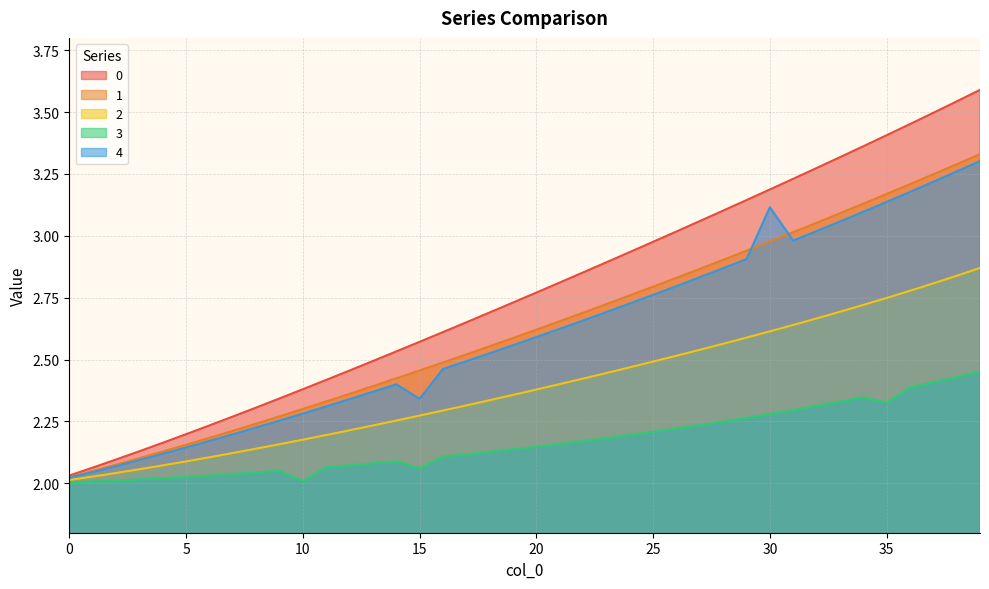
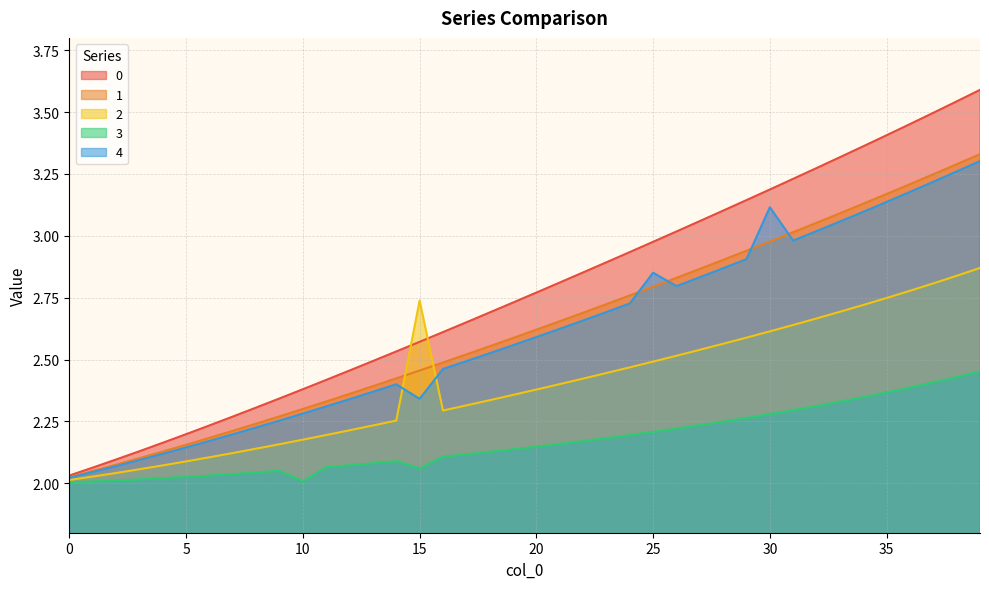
  {
    "2": {
      "5": 2.09,
      "10": 2.18,
-     "15": 2.27,
+     "15": 2.74,
      "20": 2.38,
      "25": 2.49,
      "30": 2.61,
      "35": 2.75
    },
    "3": {
      "5": 2.03,
      "10": 2.01,
      "15": 2.06,
      "20": 2.15,
      "25": 2.21,
      "30": 2.28,
-     "35": 2.32
+     "35": 2.37
    },
    "4": {
      "5": 2.14,
      "10": 2.28,
      "15": 2.34,
      "20": 2.59,
-     "25": 2.76,
+     "25": 2.85,
      "30": 3.12,
      "35": 3.14
    }
  }
